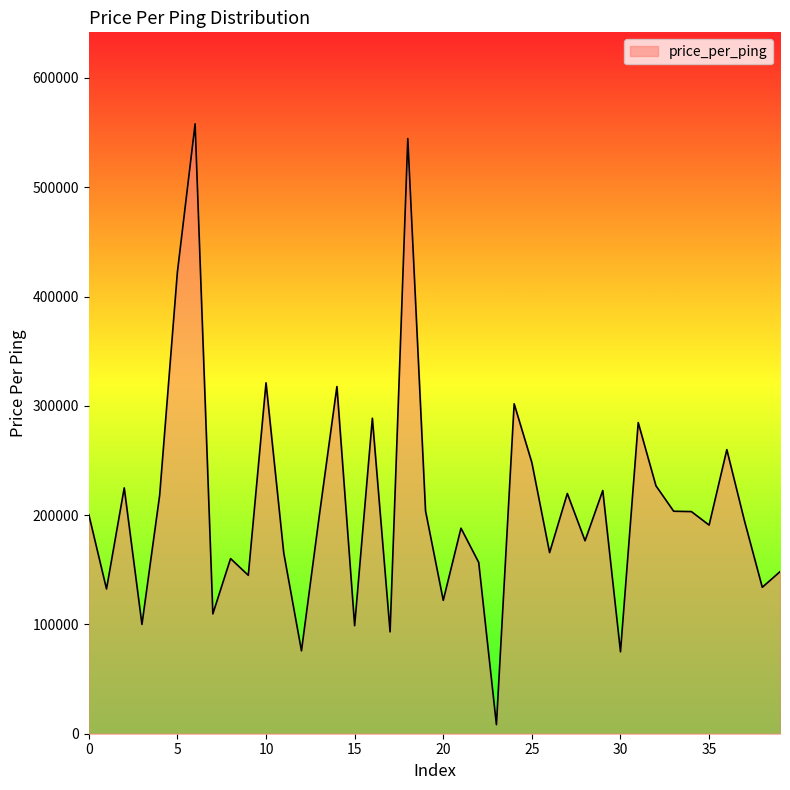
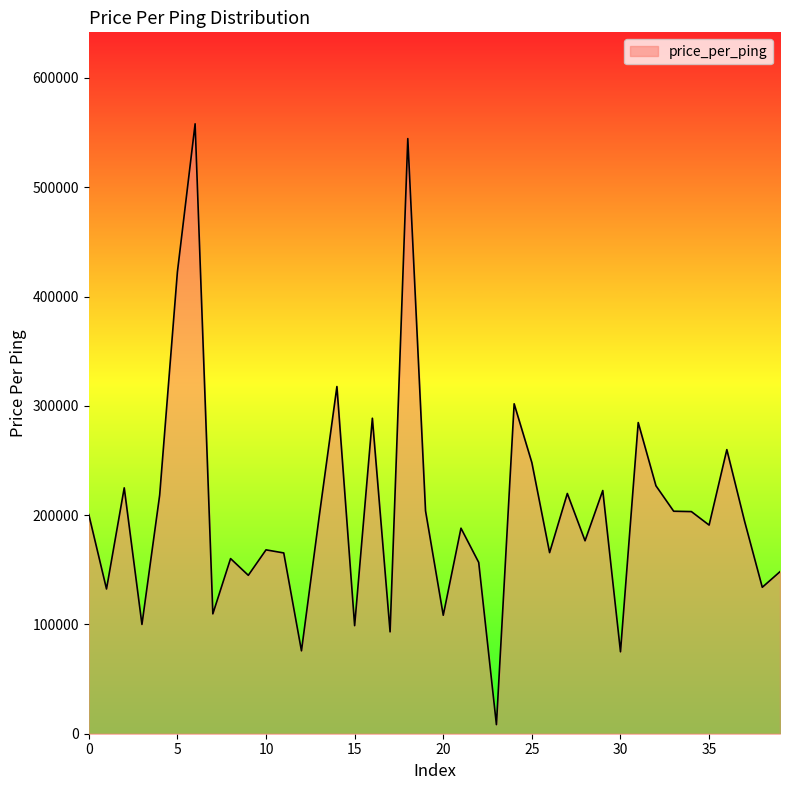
  {
    "0": 201000,
    "5": 422000,
-   "10": 321000,
+   "10": 168000,
    "15": 99000,
-   "20": 122000,
+   "20": 108000,
    "25": 248000,
    "30": 75000,
    "35": 191000
  }
